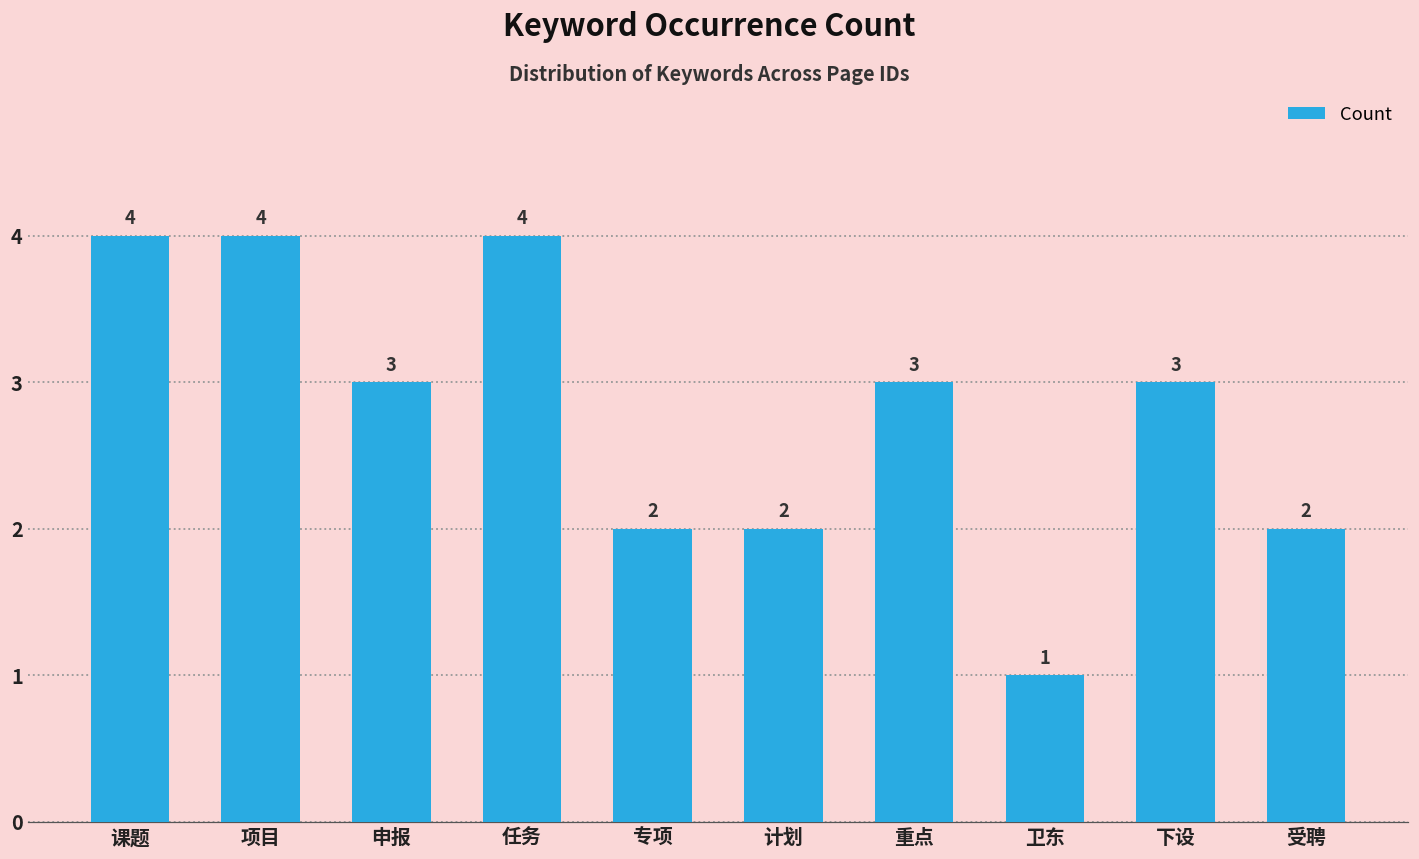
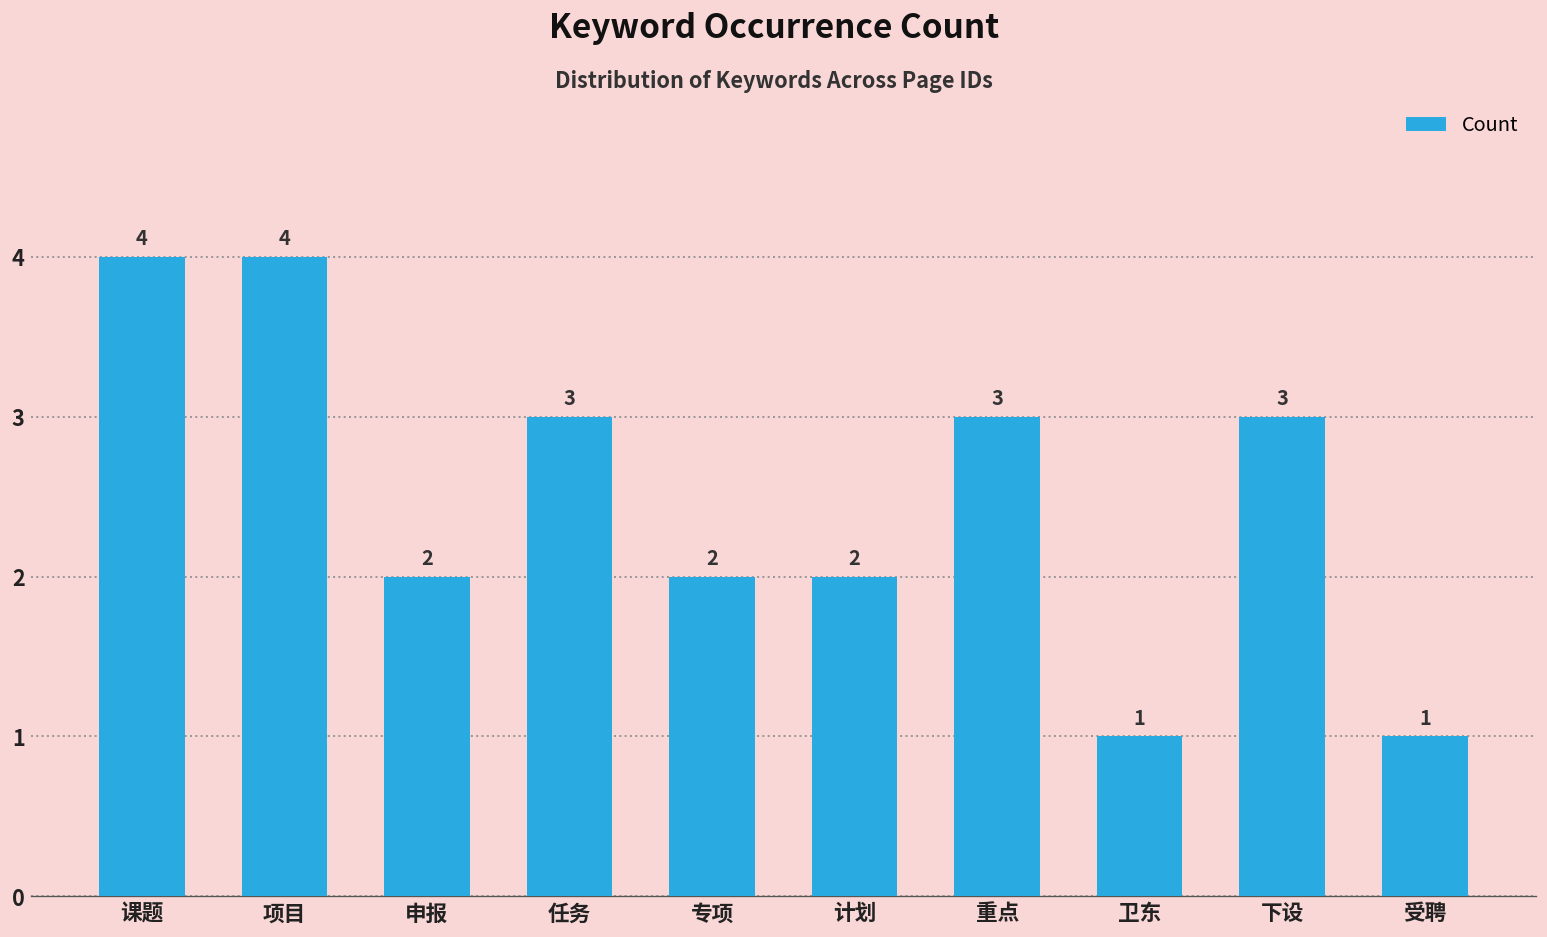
  {
    "课题": 4,
    "项目": 4,
-   "申报": 3,
-   "任务": 4,
+   "申报": 2,
+   "任务": 3,
    "专项": 2,
    "计划": 2,
    "重点": 3,
    "卫东": 1,
    "下设": 3,
-   "受聘": 2
+   "受聘": 1
  }
